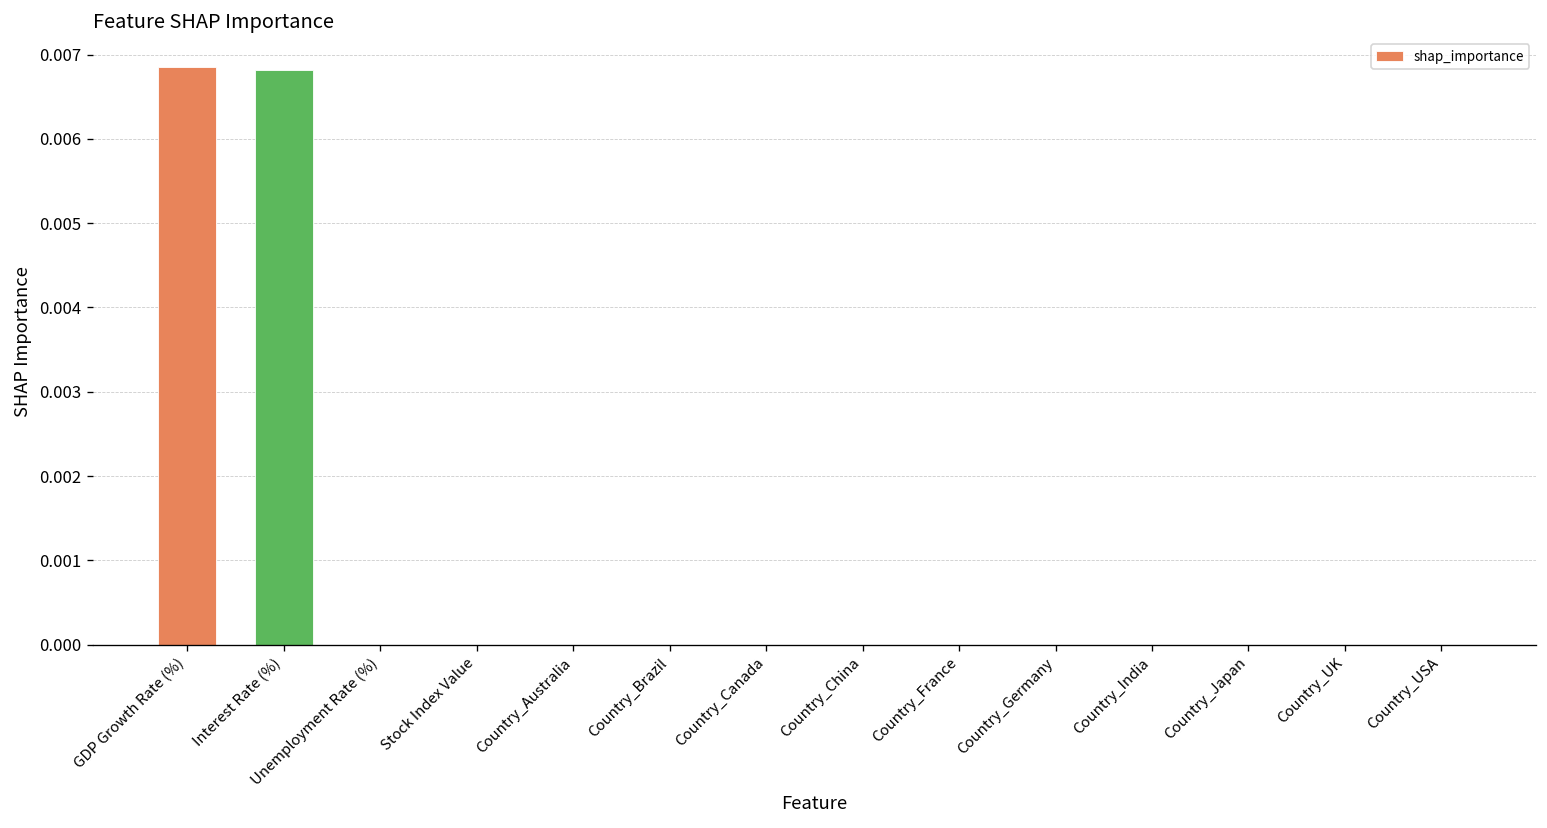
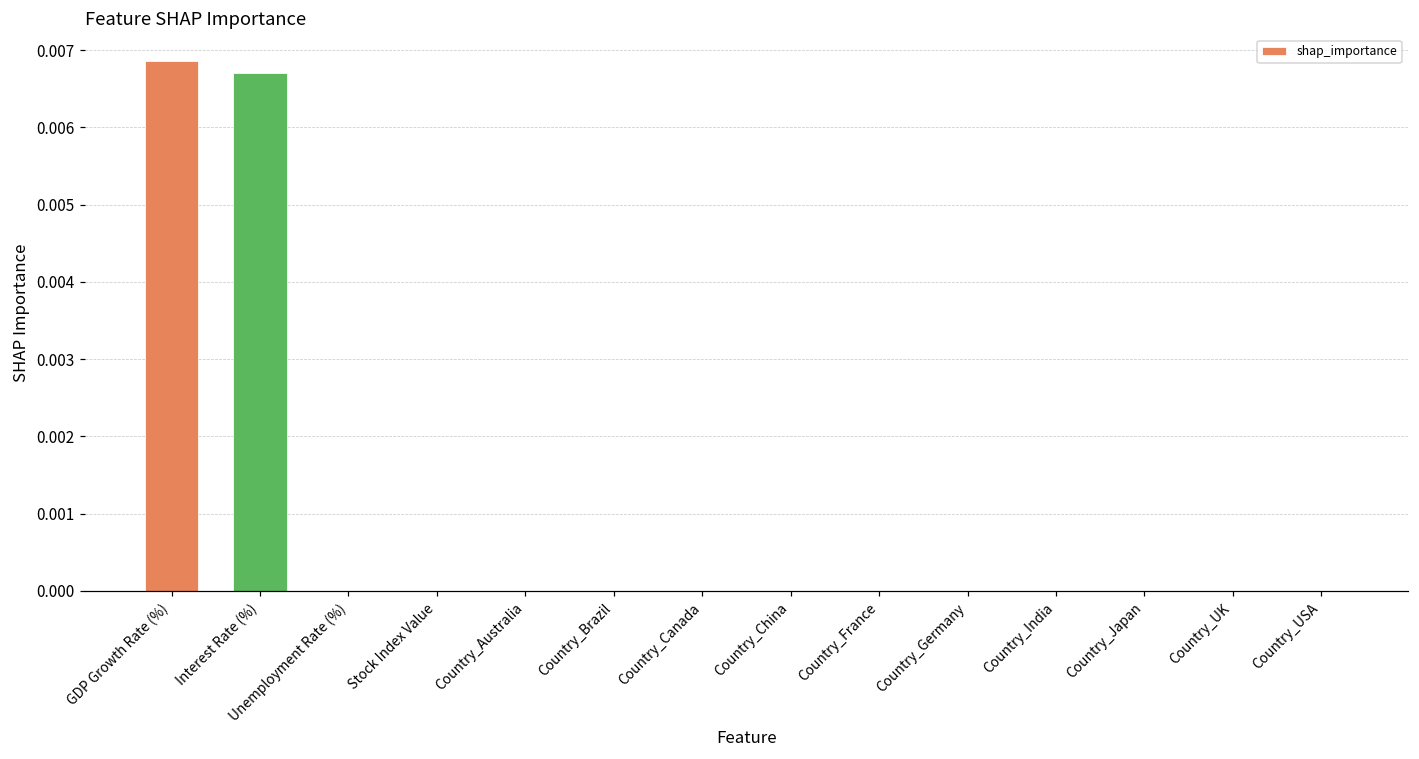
  {
    "GDP Growth Rate (%)": 0.0069,
-   "Interest Rate (%)": 0.0068,
+   "Interest Rate (%)": 0.0067,
    "Unemployment Rate (%)": 0.0000,
    "Stock Index Value": 0.0000,
    "Country_Australia": 0.0000,
    "Country_Brazil": 0.0000,
    "Country_Canada": 0.0000,
    "Country_China": 0.0000,
    "Country_France": 0.0000,
    "Country_Germany": 0.0000,
    "Country_India": 0.0000,
    "Country_Japan": 0.0000,
    "Country_UK": 0.0000,
    "Country_USA": 0.0000
  }
